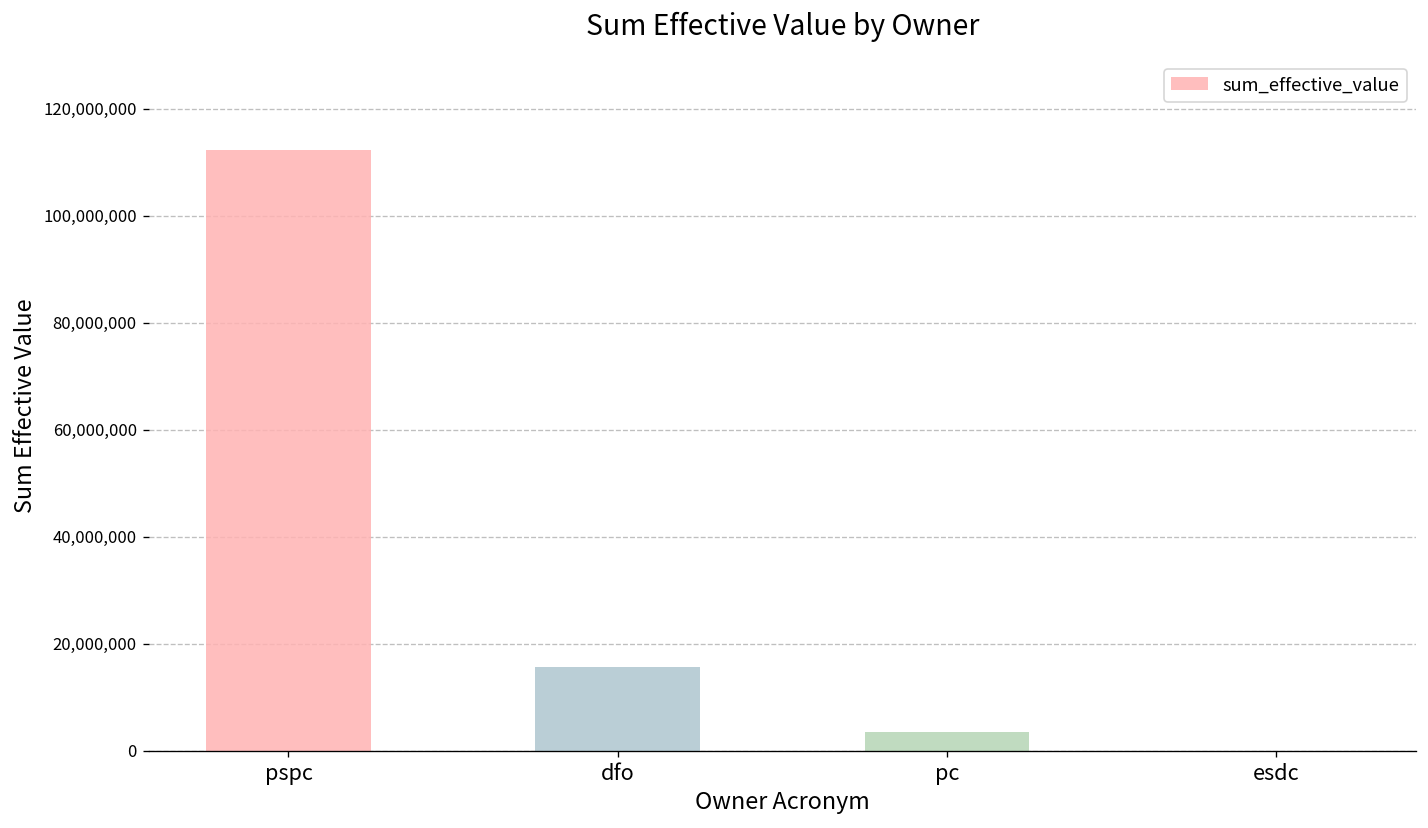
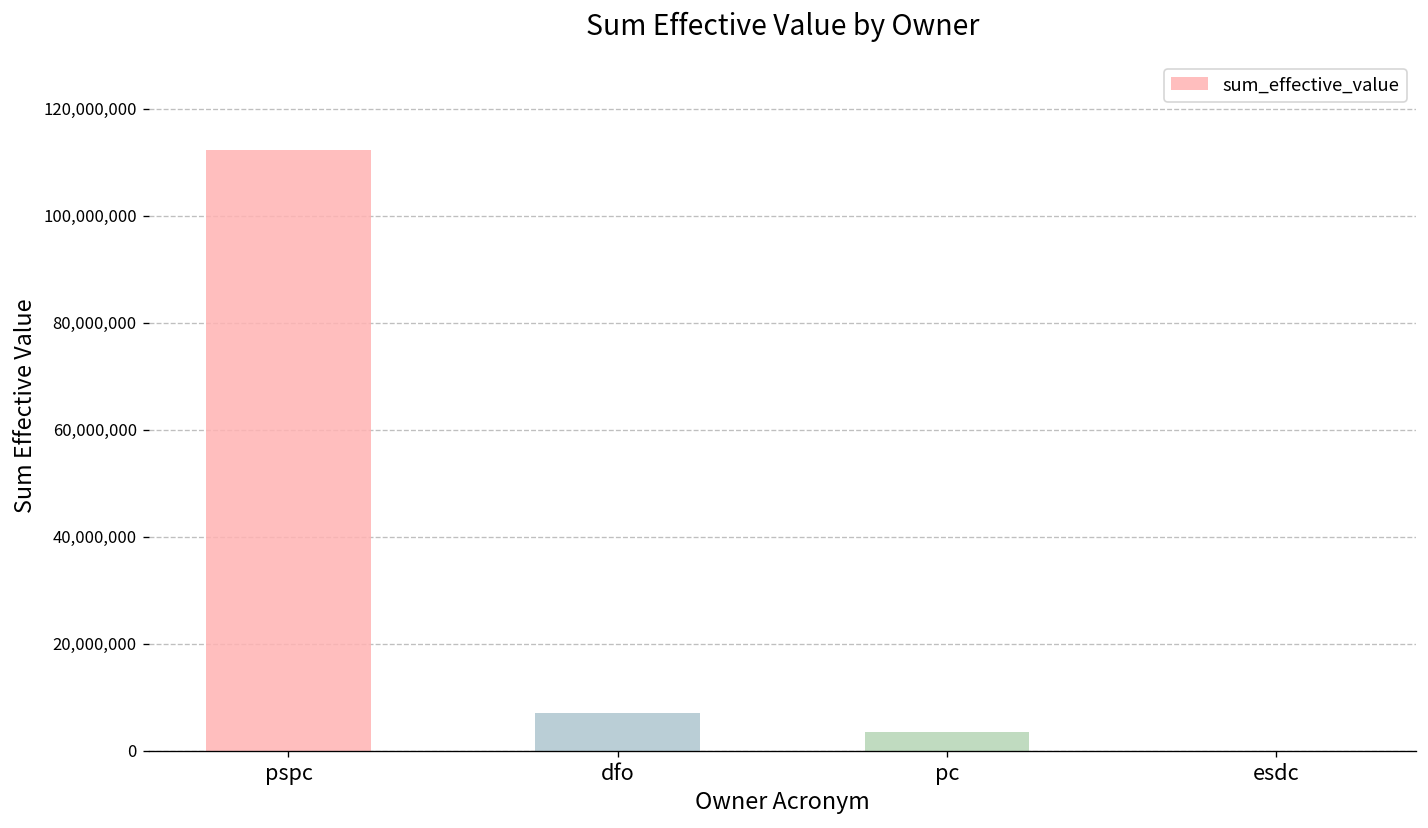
  {
    "pspc": "112,000,000",
-   "dfo": "16,000,000",
+   "dfo": "7,000,000",
    "pc": "4,000,000"
  }
